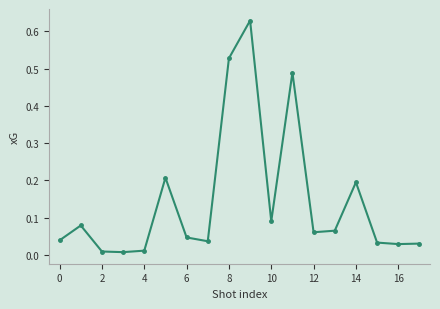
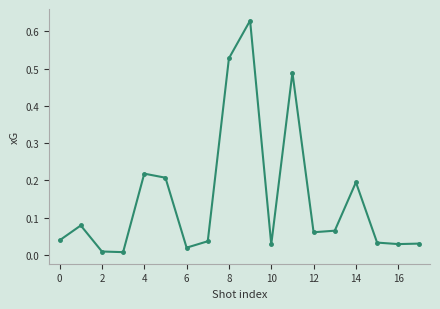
  {
    "0": 0.04,
    "2": 0.01,
-   "4": 0.01,
-   "6": 0.05,
+   "4": 0.22,
+   "6": 0.02,
    "8": 0.53,
-   "10": 0.09,
+   "10": 0.03,
    "12": 0.06,
    "14": 0.20,
    "16": 0.03
  }
